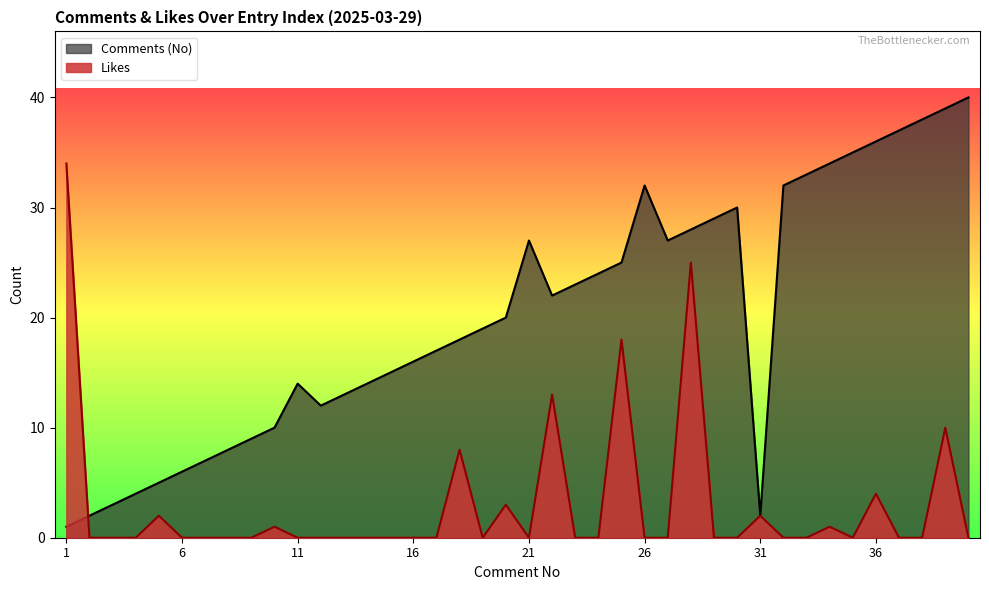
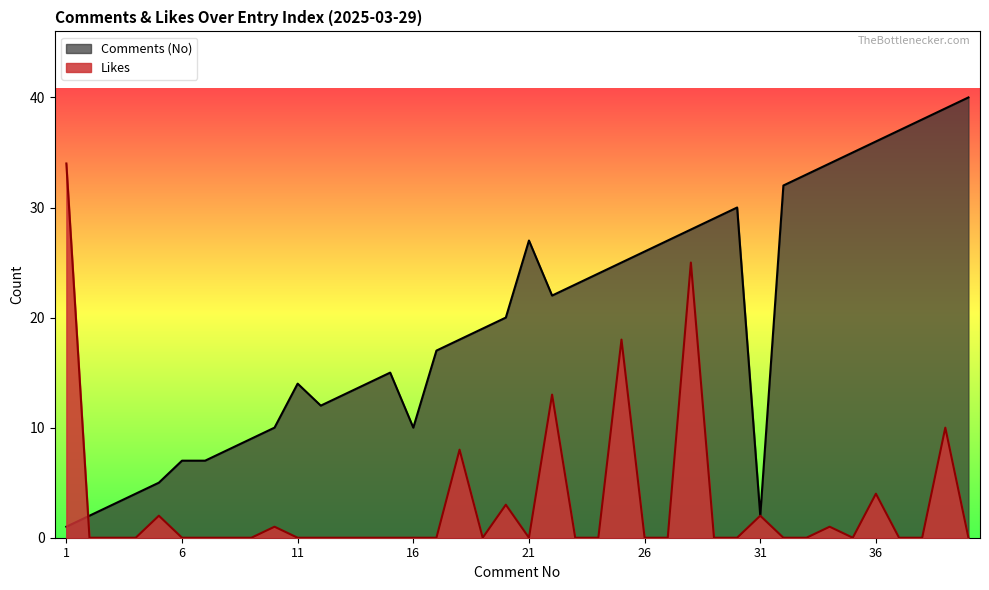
  {
    "Comments (No)": {
      "1": 1,
-     "6": 6,
+     "6": 7,
      "11": 14,
-     "16": 16,
+     "16": 10,
      "21": 27,
-     "26": 32,
+     "26": 26,
      "36": 36
    },
    "Likes": {
      "1": 34,
      "6": 0,
      "11": 0,
      "16": 0,
      "21": 0,
      "26": 0,
      "36": 4
    }
  }
